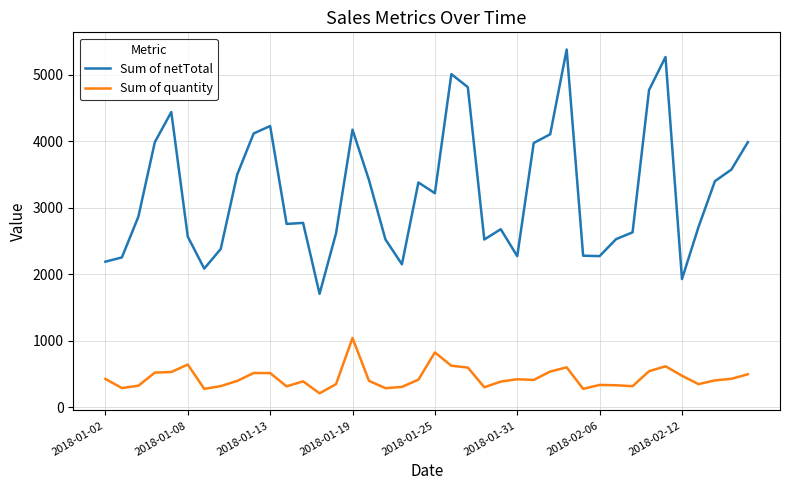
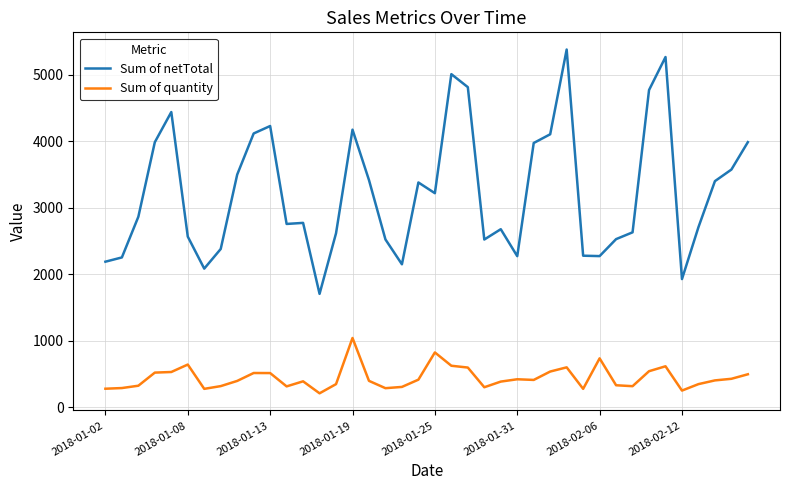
  {
    "Sum of netTotal": {
      "2018-01-02": 2200,
      "2018-01-08": 2600,
      "2018-01-13": 4200,
      "2018-01-19": 4200,
      "2018-01-25": 3200,
      "2018-01-31": 2300,
      "2018-02-06": 2300,
      "2018-02-12": 1900
    },
    "Sum of quantity": {
-     "2018-01-02": 400,
+     "2018-01-02": 300,
      "2018-01-08": 600,
      "2018-01-13": 500,
      "2018-01-19": 1000,
      "2018-01-25": 800,
      "2018-01-31": 400,
-     "2018-02-06": 300,
-     "2018-02-12": 500
+     "2018-02-06": 700,
+     "2018-02-12": 300
    }
  }
